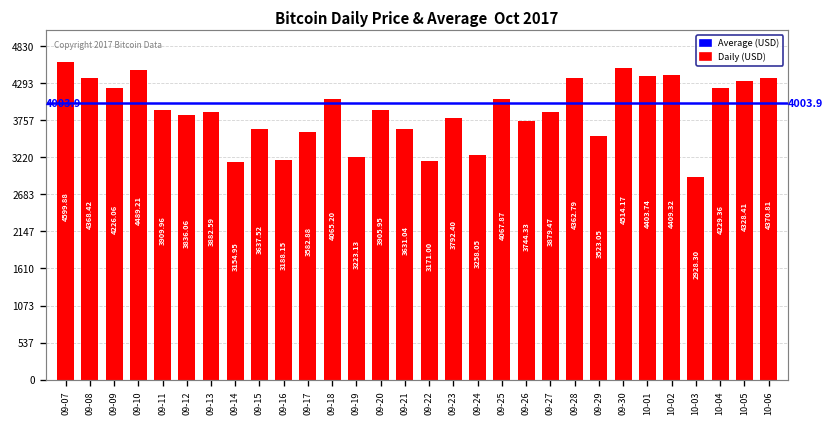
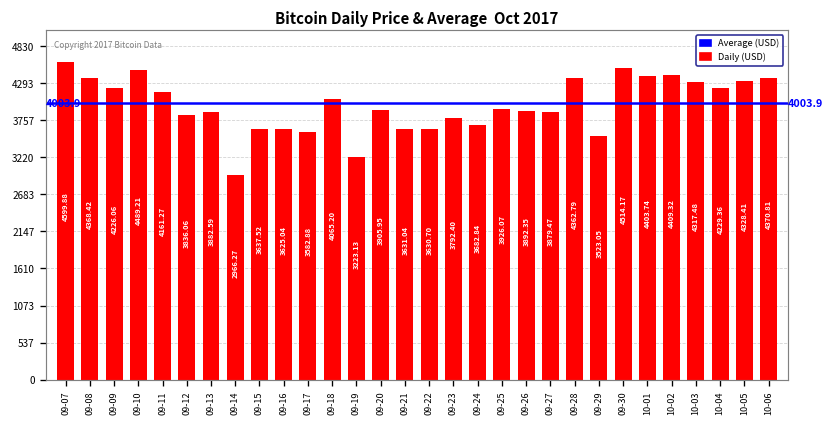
  {
    "09-07": 4599.88,
    "09-08": 4368.42,
    "09-09": 4226.06,
    "09-10": 4489.21,
-   "09-11": 3909.96,
+   "09-11": 4161.27,
    "09-12": 3836.06,
    "09-13": 3882.59,
-   "09-14": 3154.95,
+   "09-14": 2966.27,
    "09-15": 3637.52,
-   "09-16": 3188.15,
+   "09-16": 3625.04,
    "09-17": 3582.88,
    "09-18": 4065.20,
    "09-19": 3223.13,
    "09-20": 3905.95,
    "09-21": 3631.04,
-   "09-22": 3171.00,
+   "09-22": 3630.70,
    "09-23": 3792.40,
-   "09-24": 3258.05,
-   "09-25": 4067.87,
-   "09-26": 3744.33,
+   "09-24": 3682.84,
+   "09-25": 3926.07,
+   "09-26": 3892.35,
    "09-27": 3879.47,
    "09-28": 4362.79,
    "09-29": 3523.05,
    "09-30": 4514.17,
    "10-01": 4403.74,
    "10-02": 4409.32,
-   "10-03": 2928.30,
+   "10-03": 4317.48,
    "10-04": 4229.36,
    "10-05": 4328.41,
    "10-06": 4370.81
  }
